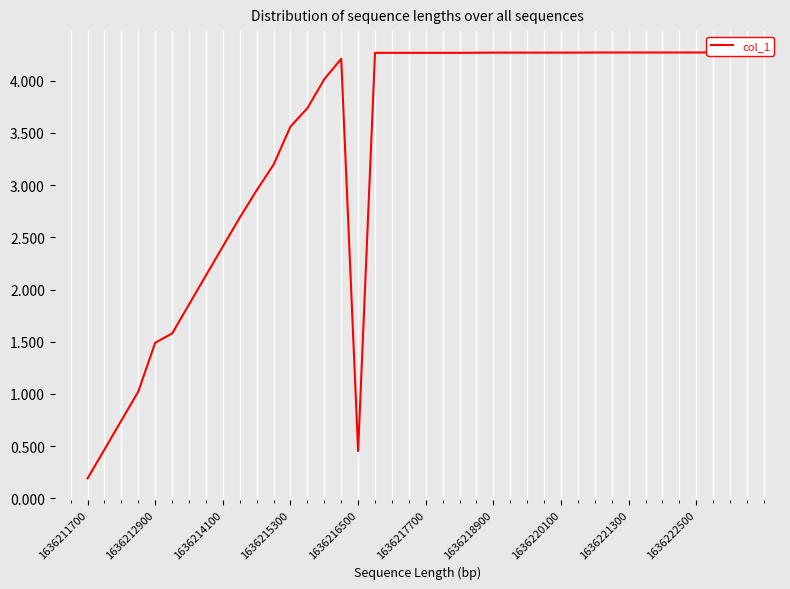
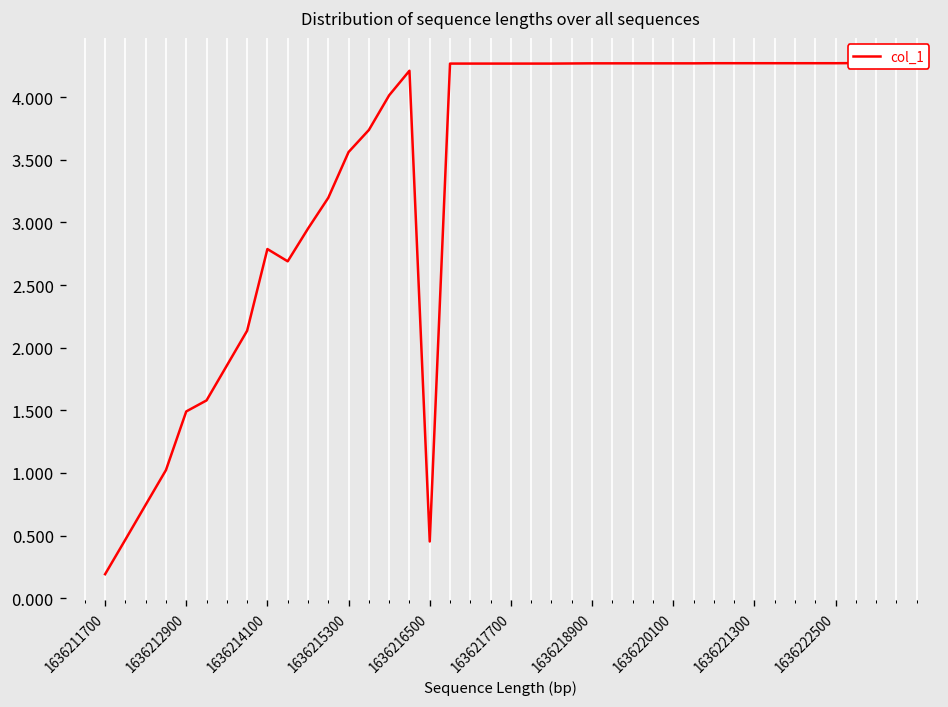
  {
    "1636211700": 0.19,
    "1636212900": 1.49,
-   "1636214100": 2.41,
+   "1636214100": 2.79,
    "1636215300": 3.56,
    "1636216500": 0.45,
    "1636217700": 4.27,
    "1636218900": 4.27,
    "1636220100": 4.27,
    "1636221300": 4.27,
    "1636222500": 4.27
  }
